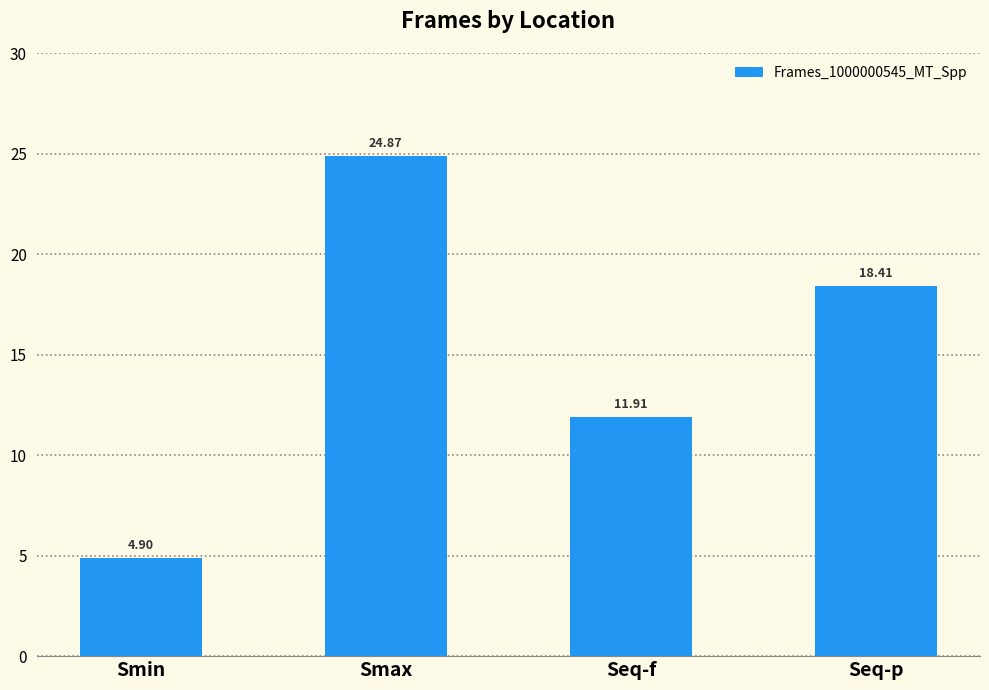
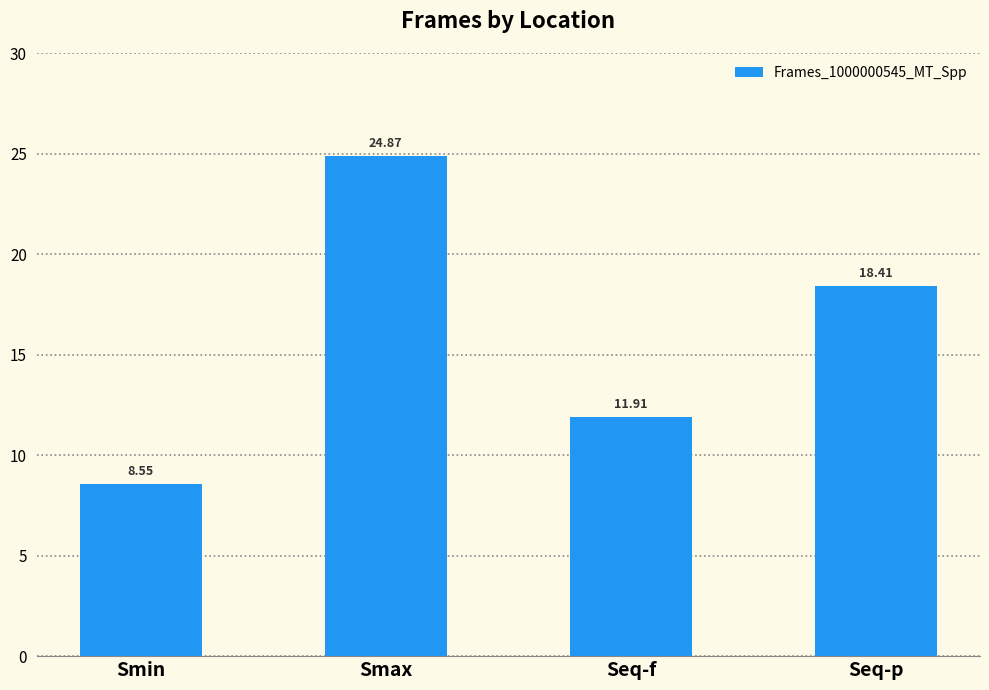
  {
-   "Smin": 4.90,
+   "Smin": 8.55,
    "Smax": 24.87,
    "Seq-f": 11.91,
    "Seq-p": 18.41
  }
